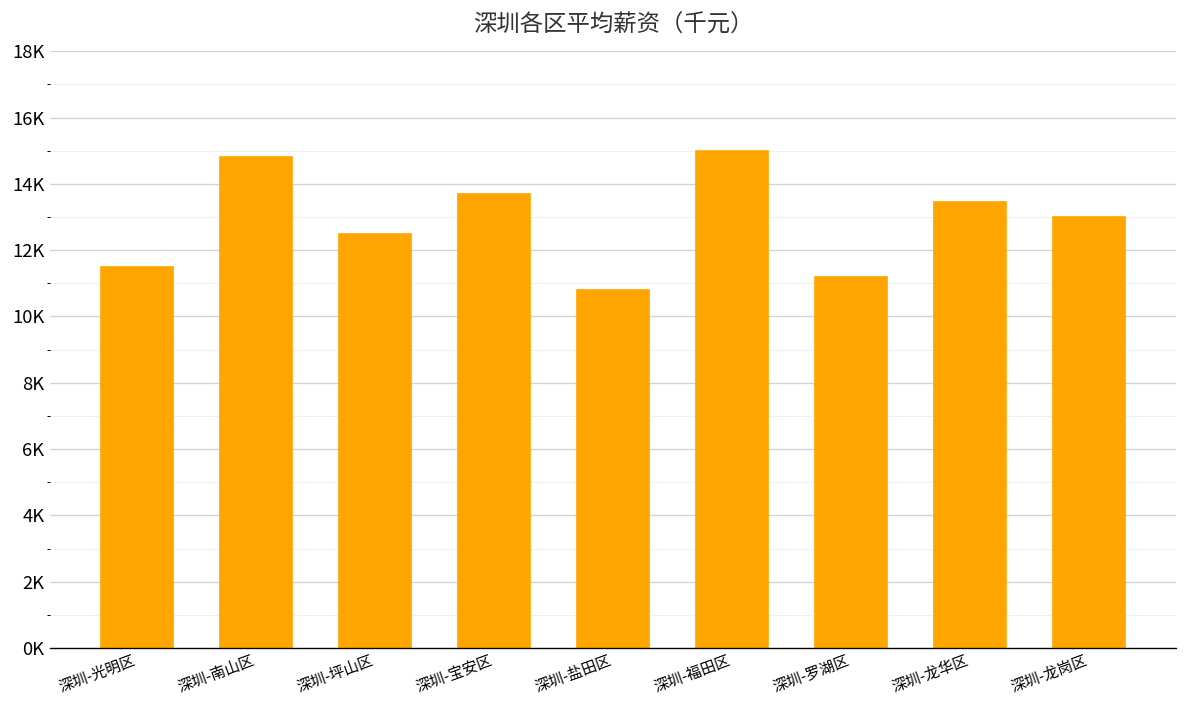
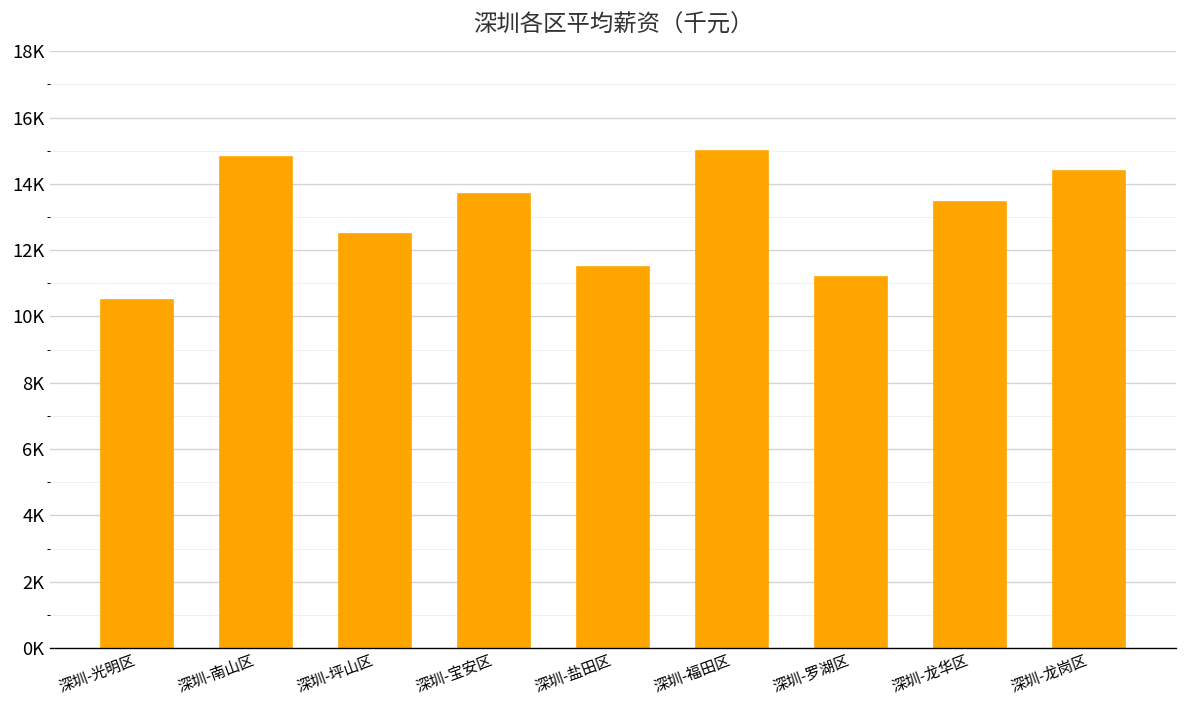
  {
-   "深圳-光明区": 11500,
+   "深圳-光明区": 10500,
    "深圳-南山区": 14800,
    "深圳-坪山区": 12500,
    "深圳-宝安区": 13700,
-   "深圳-盐田区": 10800,
+   "深圳-盐田区": 11500,
    "深圳-福田区": 15000,
    "深圳-罗湖区": 11200,
    "深圳-龙华区": 13500,
-   "深圳-龙岗区": 13000
+   "深圳-龙岗区": 14400
  }
